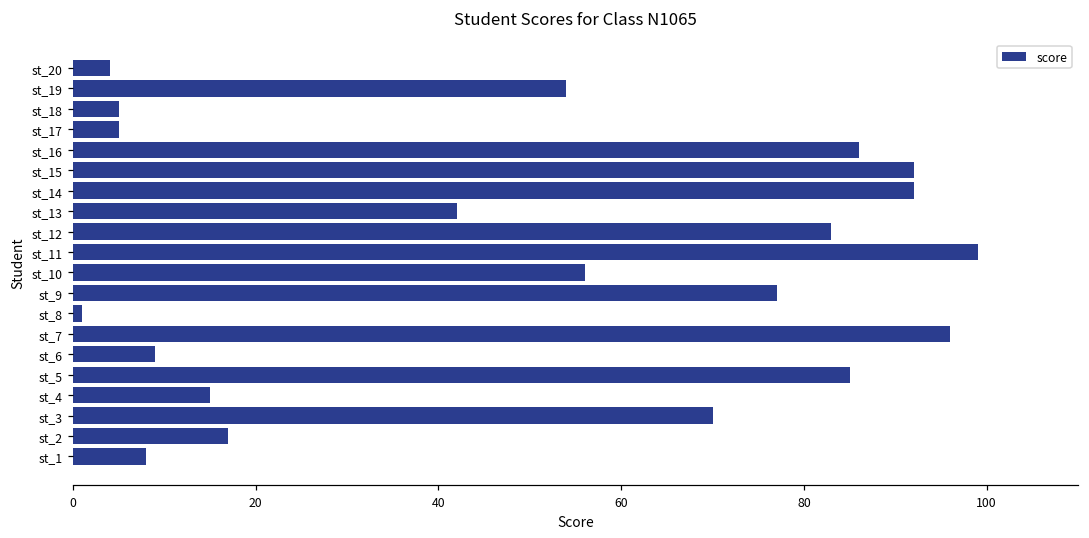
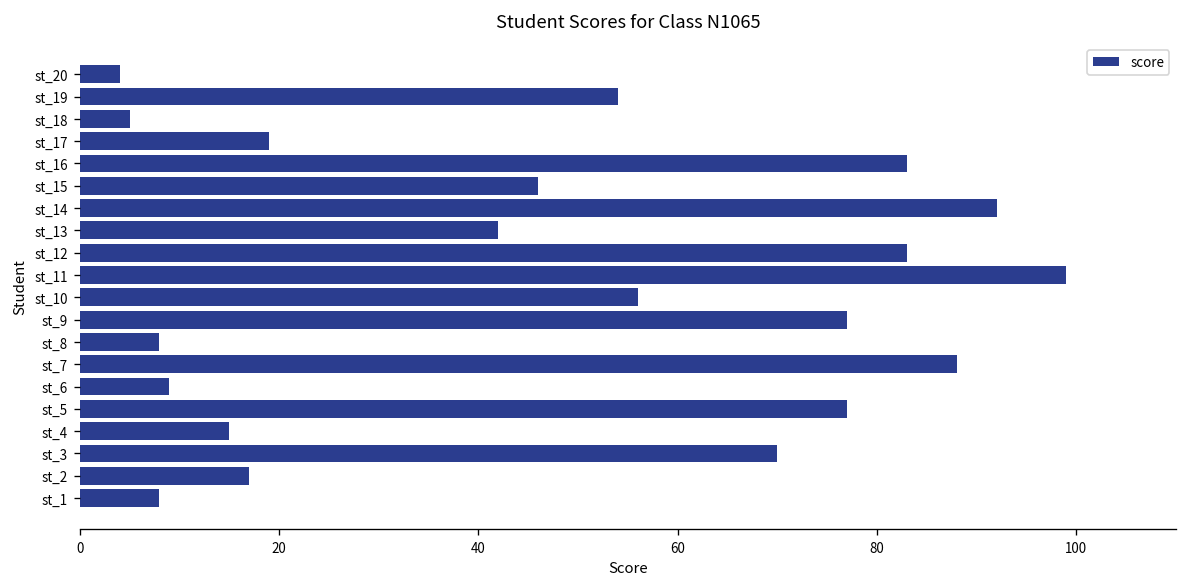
  {
    "st_20": 4,
    "st_19": 54,
    "st_18": 5,
-   "st_17": 5,
-   "st_16": 86,
-   "st_15": 92,
+   "st_17": 19,
+   "st_16": 83,
+   "st_15": 46,
    "st_14": 92,
    "st_13": 42,
    "st_12": 83,
    "st_11": 99,
    "st_10": 56,
    "st_9": 77,
-   "st_8": 1,
-   "st_7": 96,
+   "st_8": 8,
+   "st_7": 88,
    "st_6": 9,
-   "st_5": 85,
+   "st_5": 77,
    "st_4": 15,
    "st_3": 70,
    "st_2": 17,
    "st_1": 8
  }
